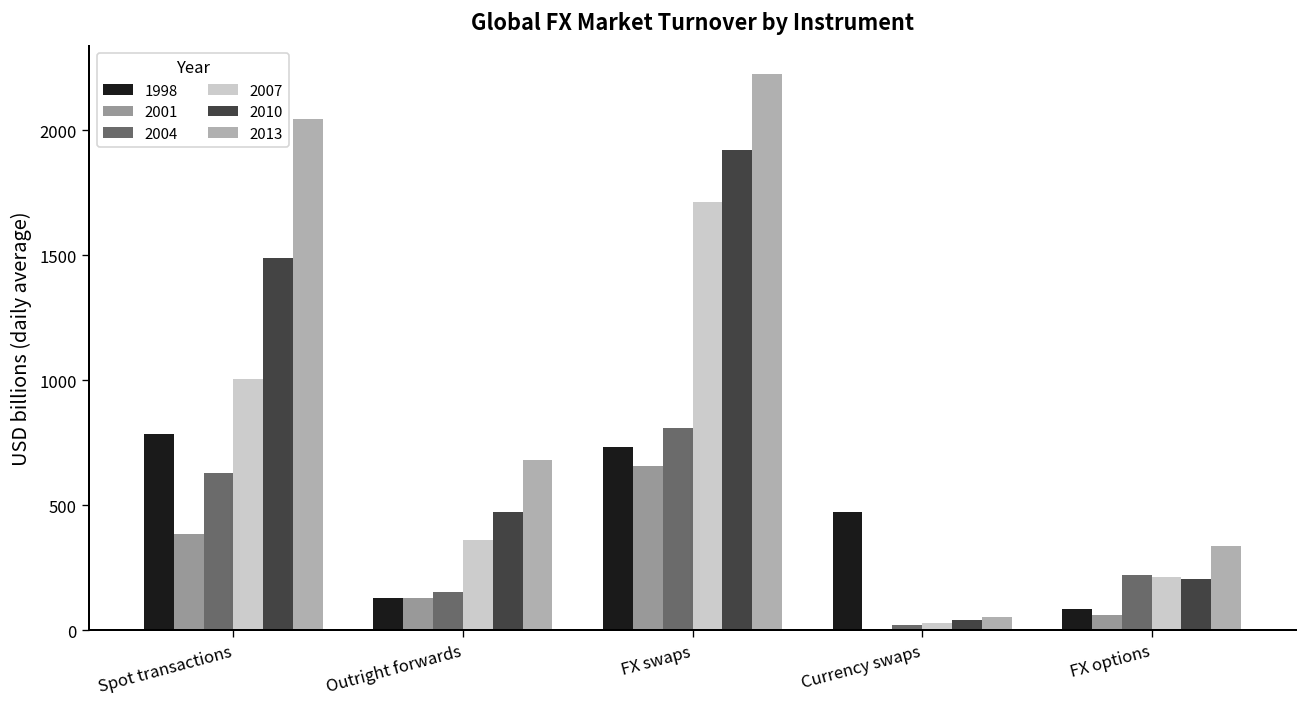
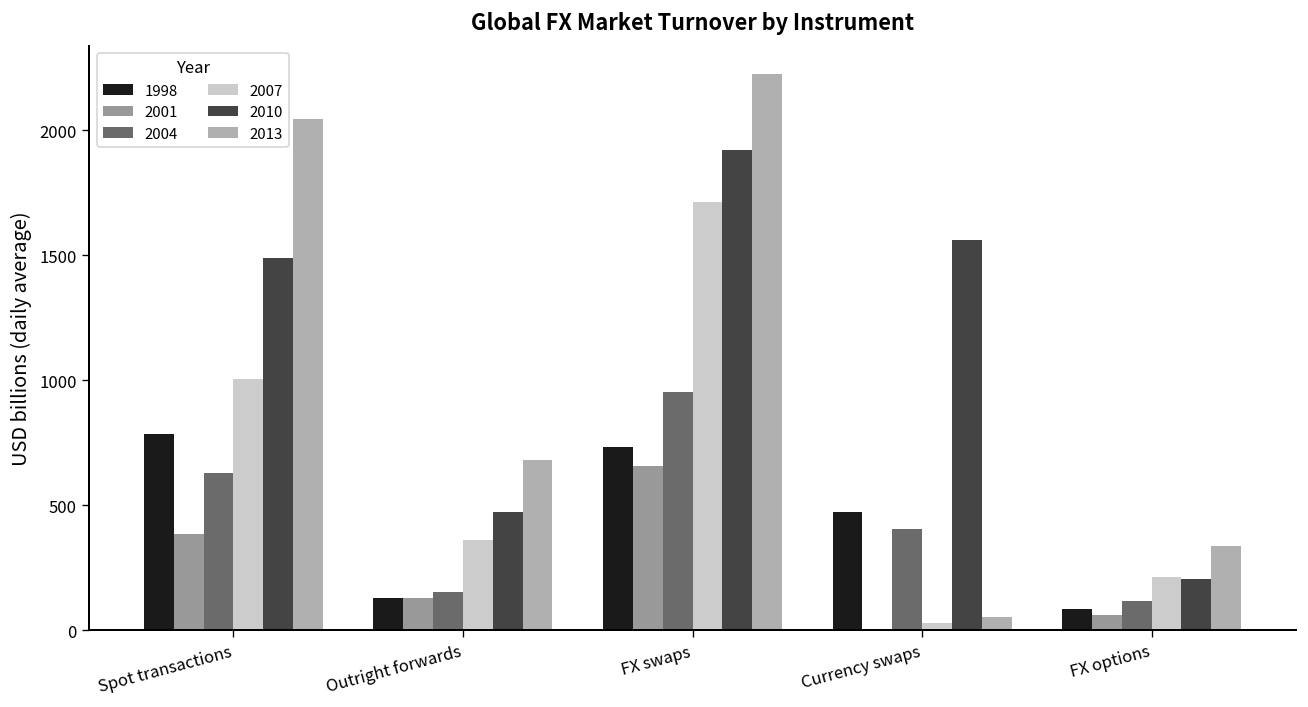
  {
    "1998": {
      "Spot transactions": 790,
      "Outright forwards": 130,
      "FX swaps": 730,
      "Currency swaps": 470,
      "FX options": 90
    },
    "2004": {
      "Spot transactions": 630,
      "Outright forwards": 150,
-     "FX swaps": 810,
-     "Currency swaps": 20,
-     "FX options": 220
+     "FX swaps": 950,
+     "Currency swaps": 410,
+     "FX options": 120
    },
    "2010": {
      "Spot transactions": 1490,
      "Outright forwards": 470,
      "FX swaps": 1920,
-     "Currency swaps": 40,
+     "Currency swaps": 1560,
      "FX options": 210
    }
  }
